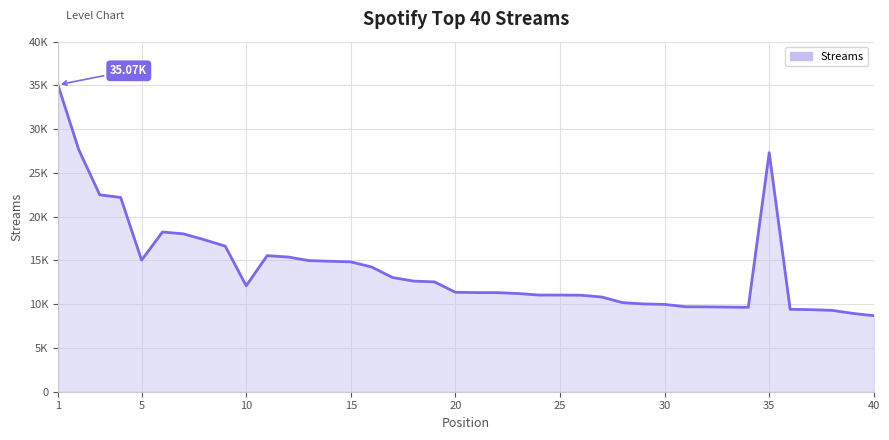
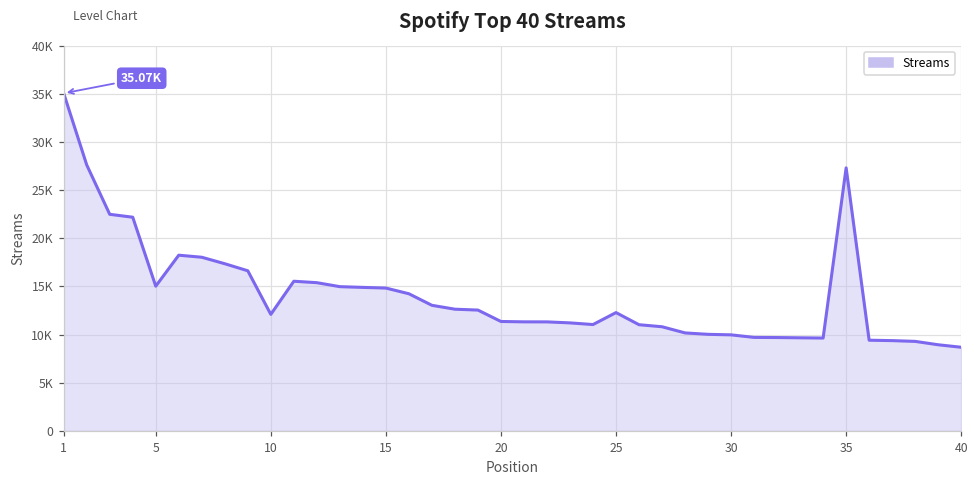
  {
    "1": 35000,
    "5": 15000,
    "10": 12000,
    "15": 15000,
    "20": 11000,
-   "25": 11000,
+   "25": 12000,
    "30": 10000,
    "35": 27000,
    "40": 9000
  }
